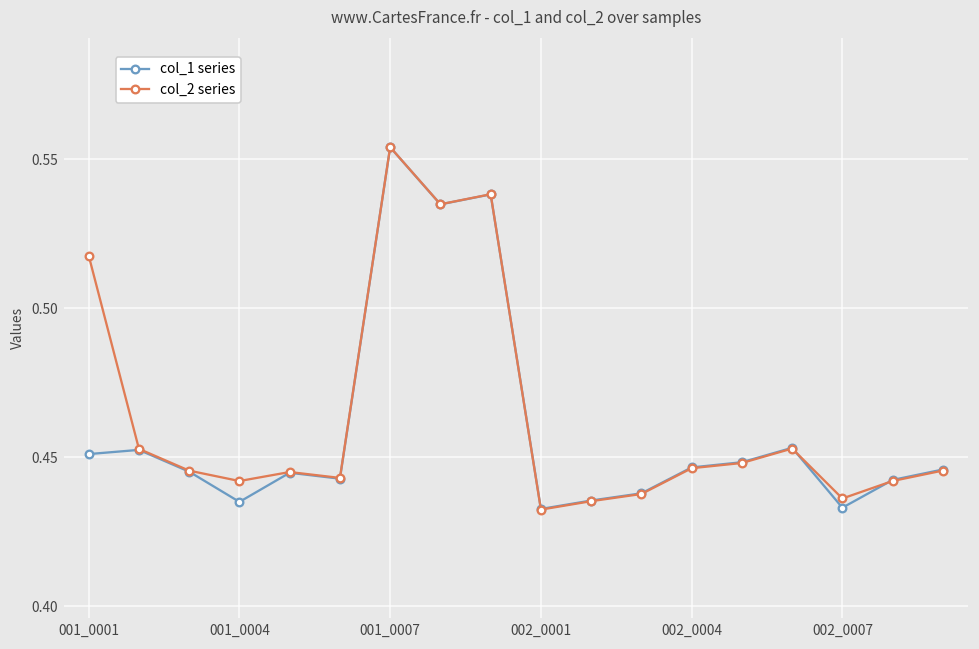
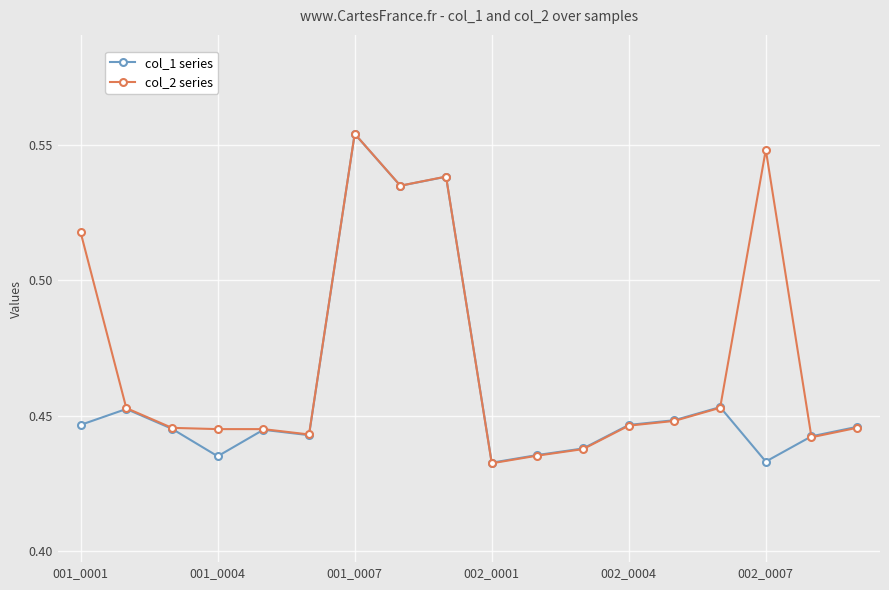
  {
    "col_1 series": {
-     "001_0001": 0.451,
+     "001_0001": 0.447,
      "001_0004": 0.435,
      "002_0007": 0.433
    },
    "col_2 series": {
      "001_0001": 0.518,
-     "001_0004": 0.442,
-     "002_0007": 0.436
+     "001_0004": 0.445,
+     "002_0007": 0.548
    }
  }
